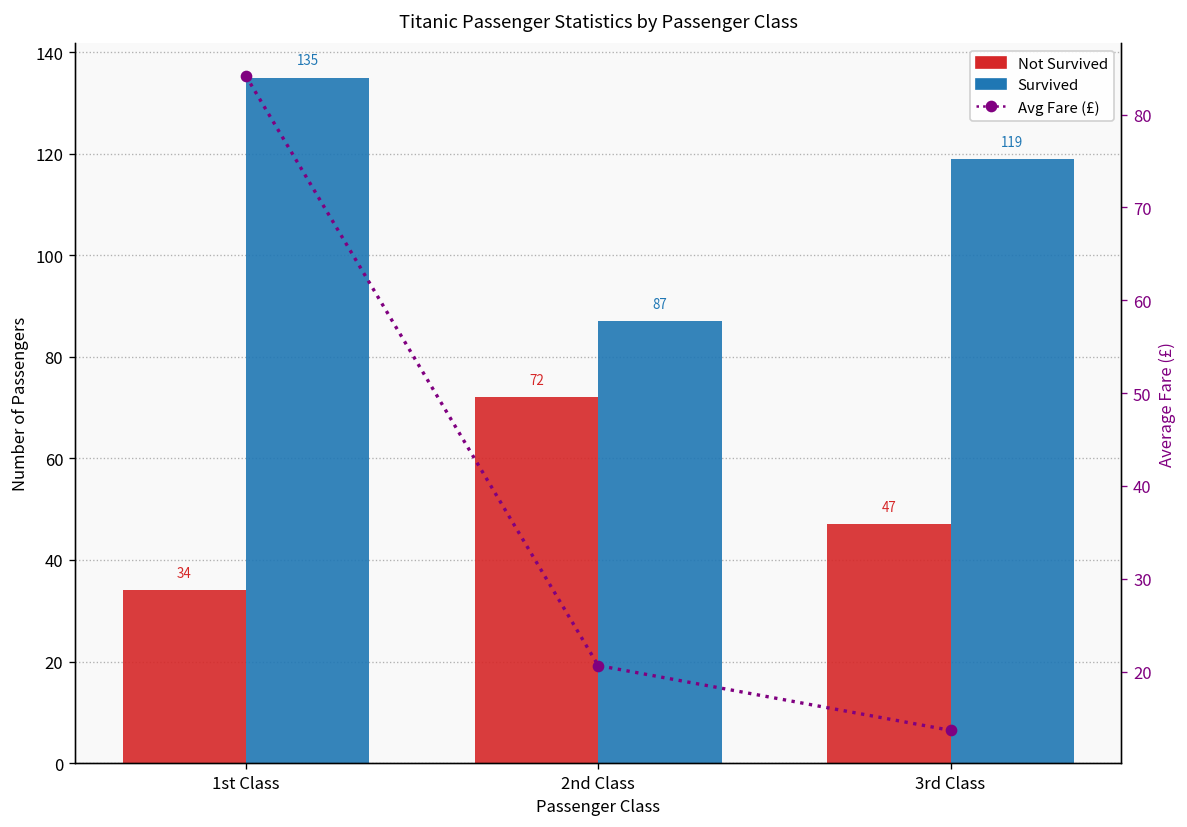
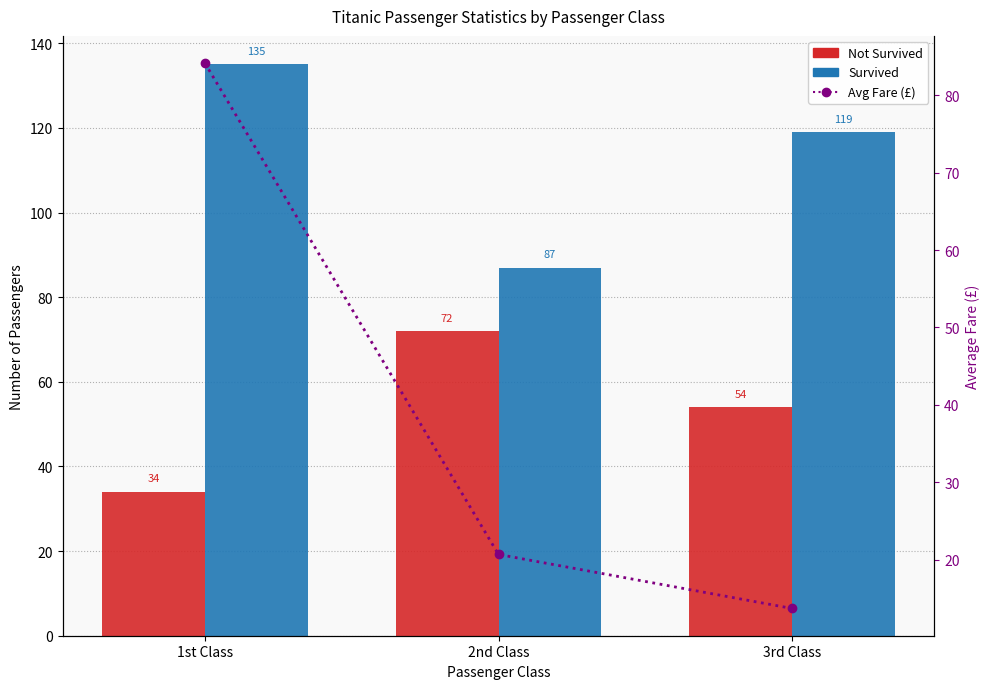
  {
    "Not Survived": {
      "1st Class": 34,
      "2nd Class": 72,
-     "3rd Class": 47
+     "3rd Class": 54
    },
    "Survived": {
      "1st Class": 135,
      "2nd Class": 87,
      "3rd Class": 119
    }
  }
